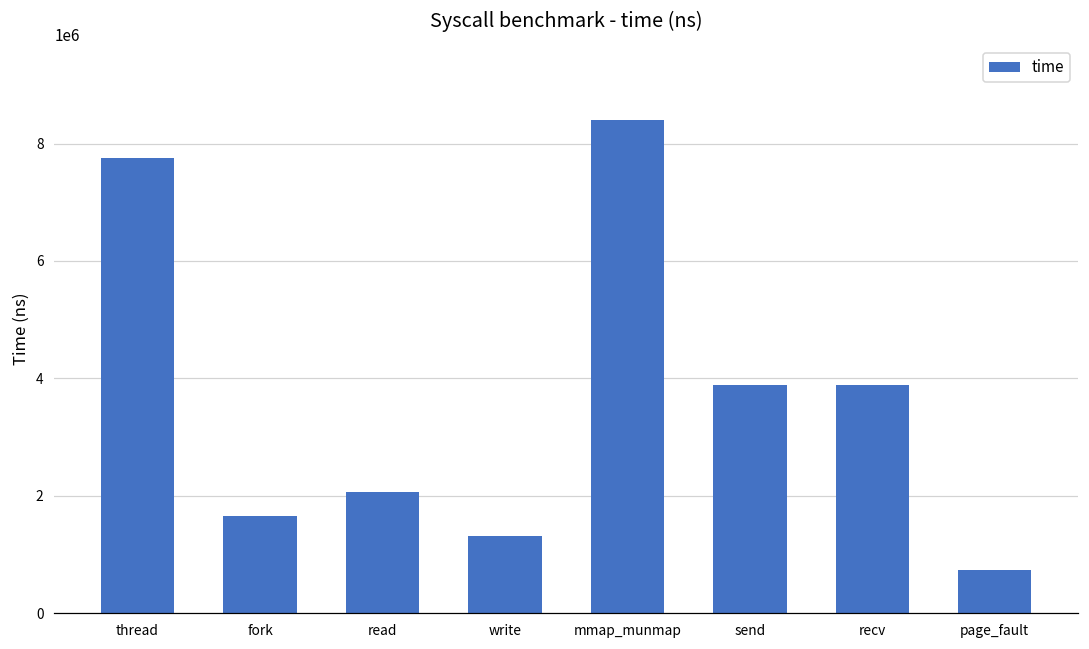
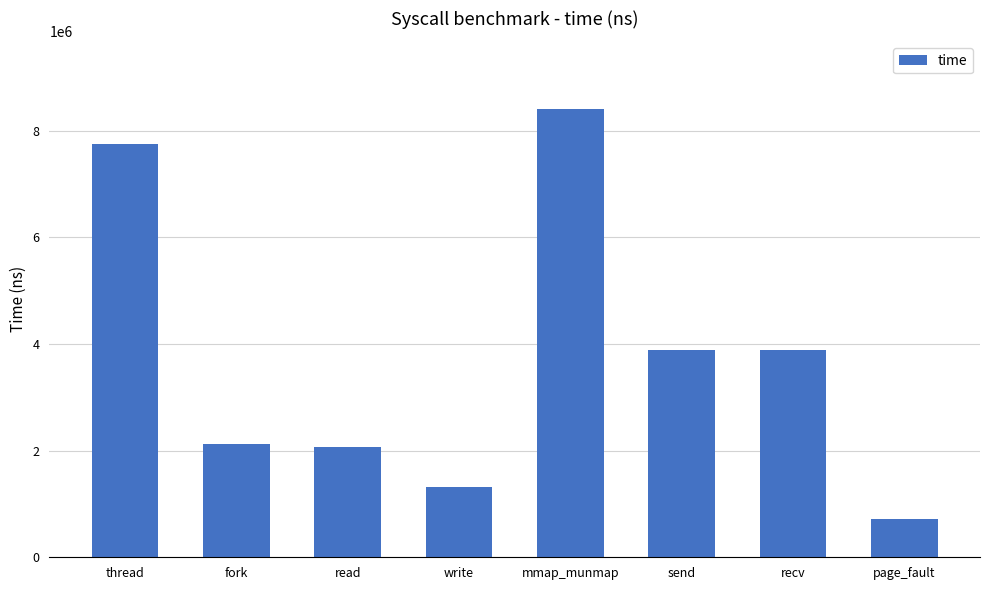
  {
    "thread": 7800000,
-   "fork": 1700000,
+   "fork": 2100000,
    "read": 2100000,
    "write": 1300000,
    "mmap_munmap": 8400000,
    "send": 3900000,
    "recv": 3900000,
    "page_fault": 700000
  }
